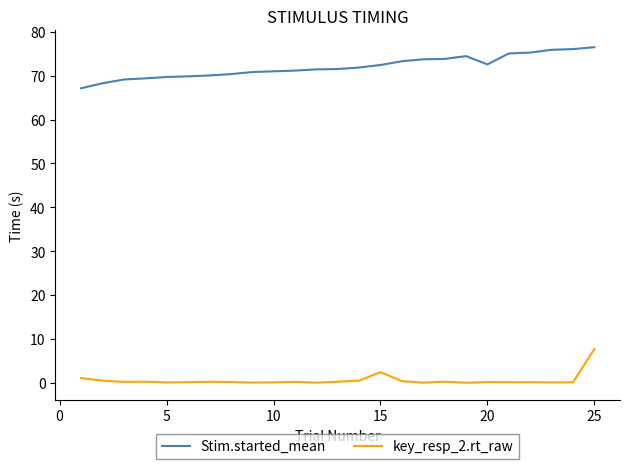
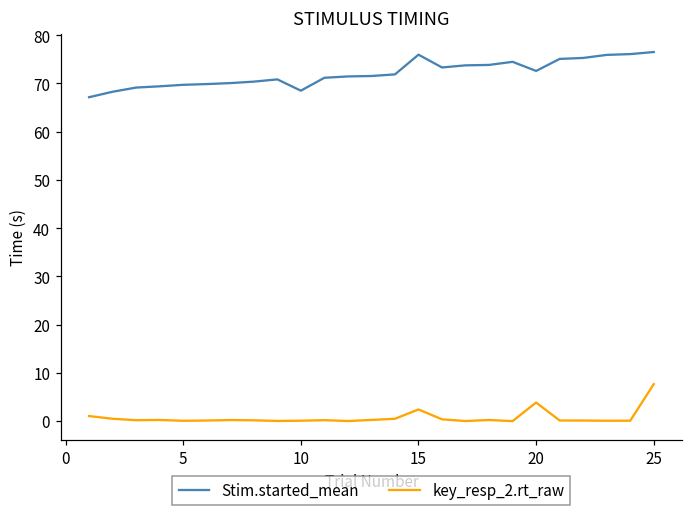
  {
    "Stim.started_mean": {
      "5": 70,
-     "10": 71,
-     "15": 72,
+     "10": 69,
+     "15": 76,
      "20": 73,
      "25": 77
    },
    "key_resp_2.rt_raw": {
      "5": 0,
      "10": 0,
      "15": 2,
-     "20": 0,
+     "20": 4,
      "25": 8
    }
  }
